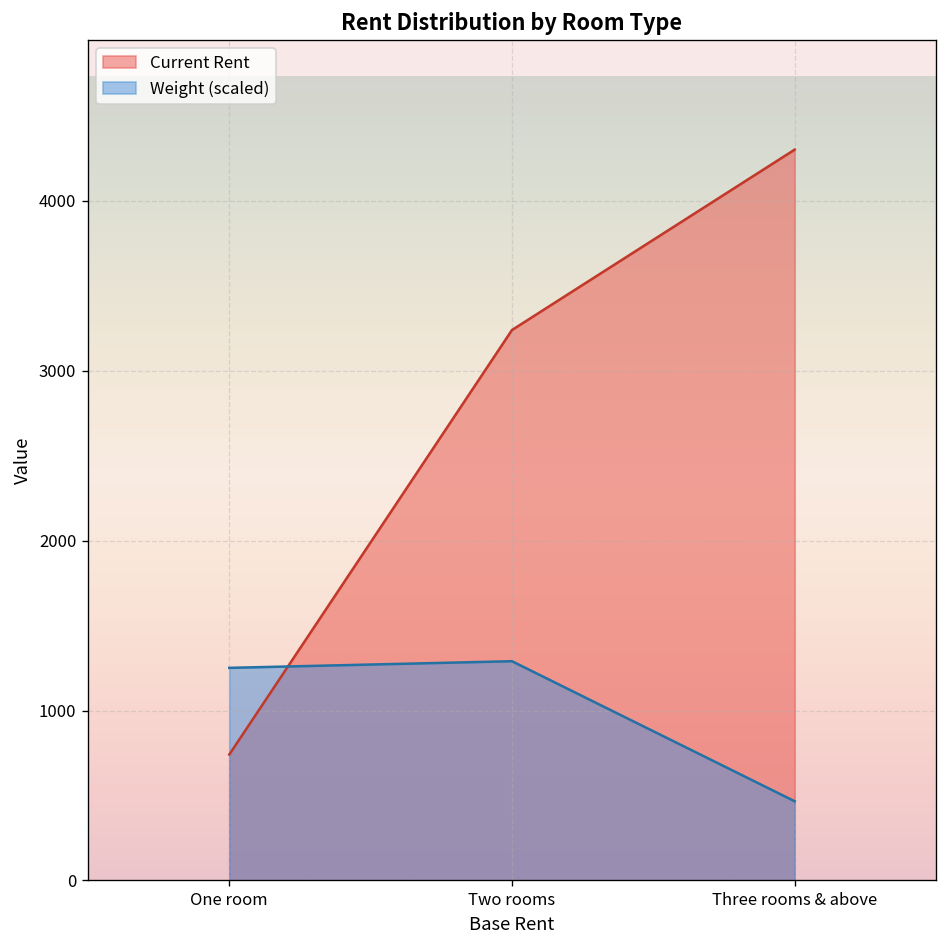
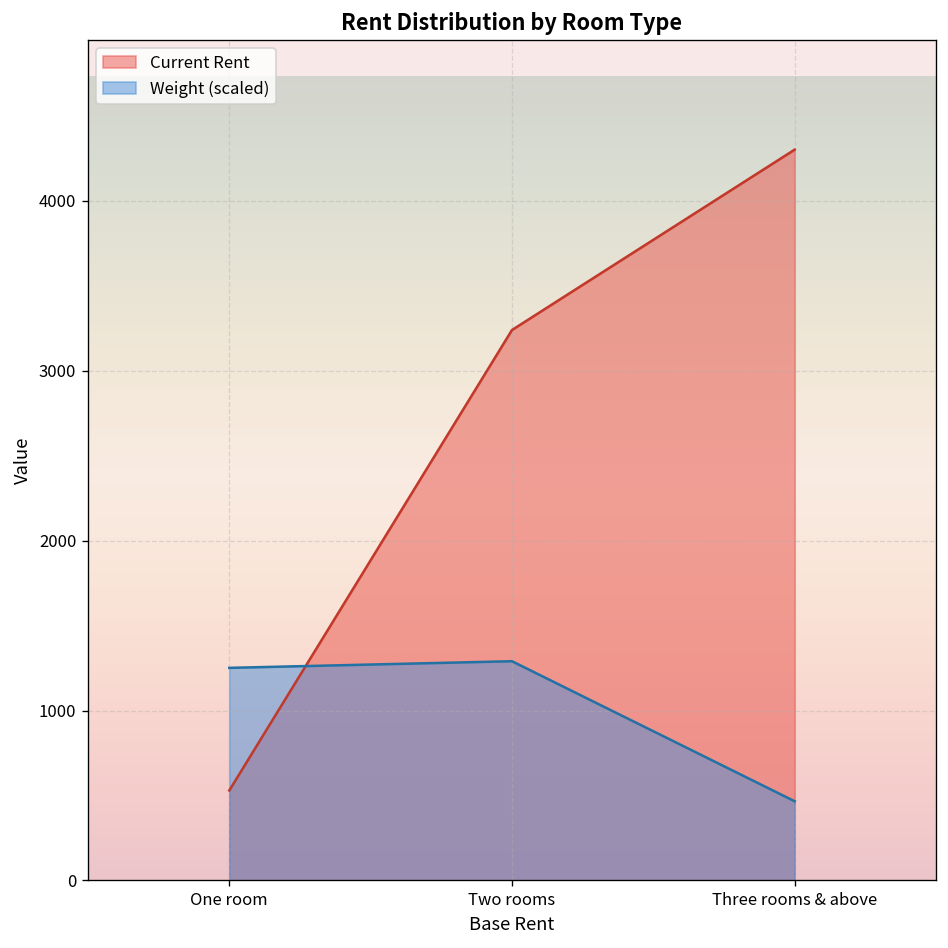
  {
    "Current Rent": {
-     "One room": 740,
+     "One room": 530,
      "Two rooms": 3240,
      "Three rooms & above": 4300
    },
    "Weight (scaled)": {
      "One room": 1250,
      "Two rooms": 1290,
      "Three rooms & above": 470
    }
  }
